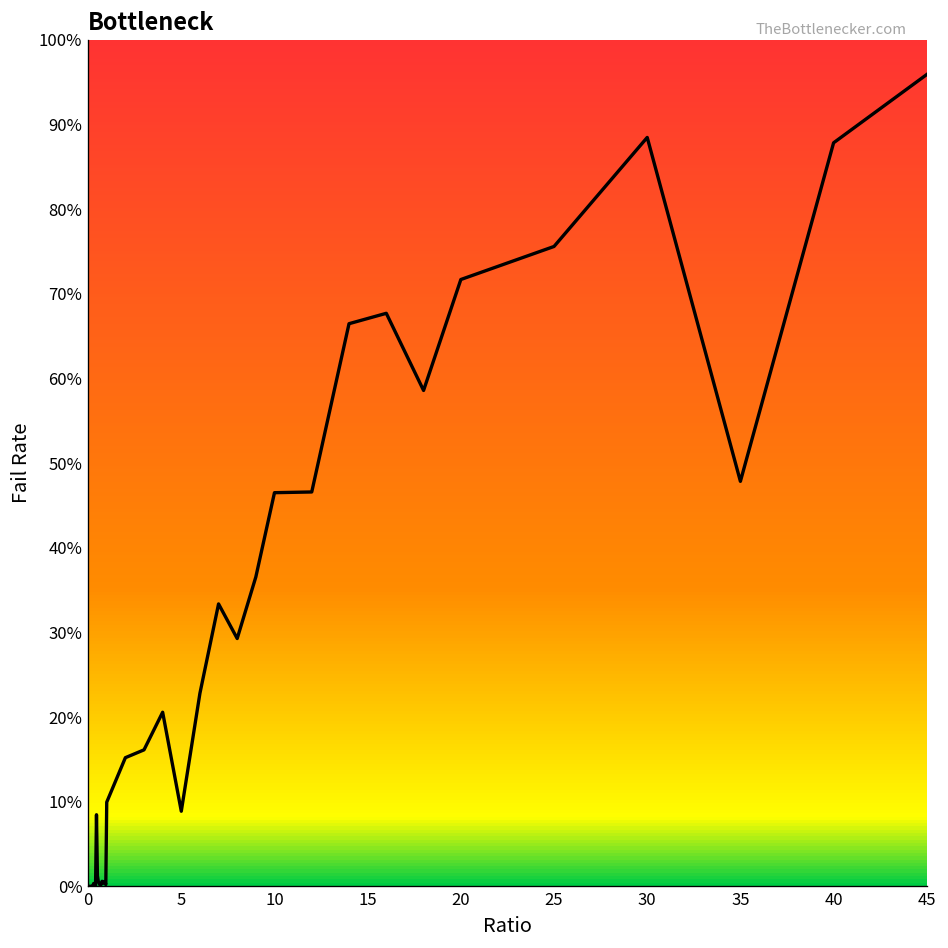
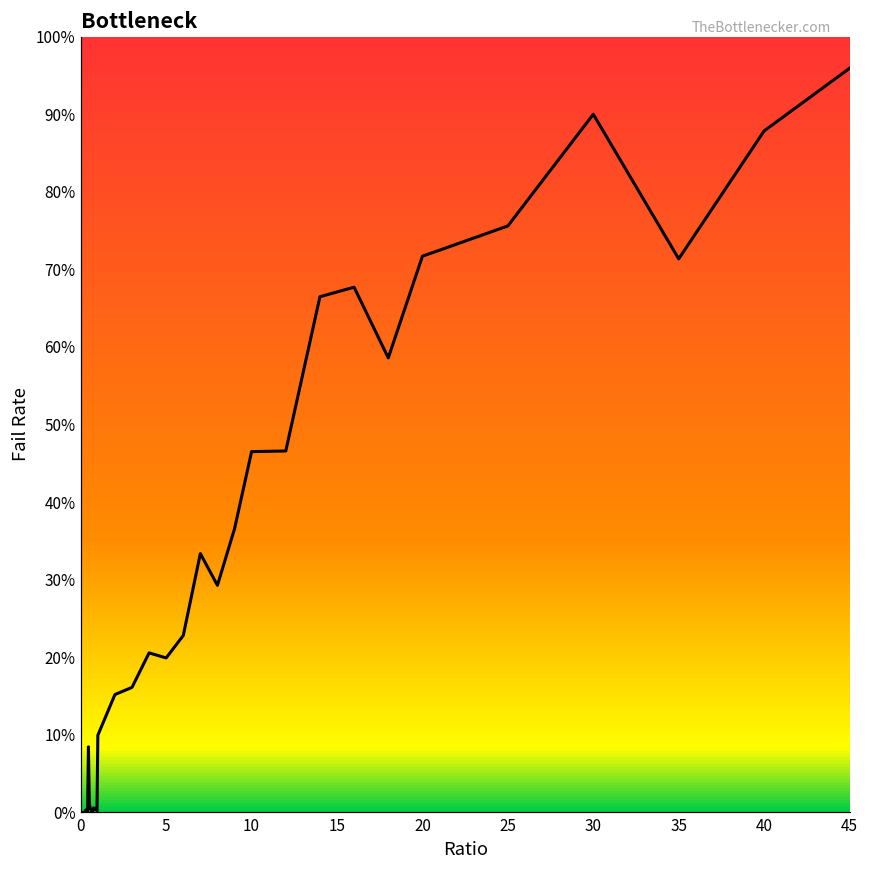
  {
    "0": "0%",
-   "5": "9%",
+   "5": "20%",
    "10": "47%",
    "20": "72%",
    "25": "76%",
-   "30": "88%",
-   "35": "48%",
+   "30": "90%",
+   "35": "71%",
    "40": "88%",
    "45": "96%"
  }
